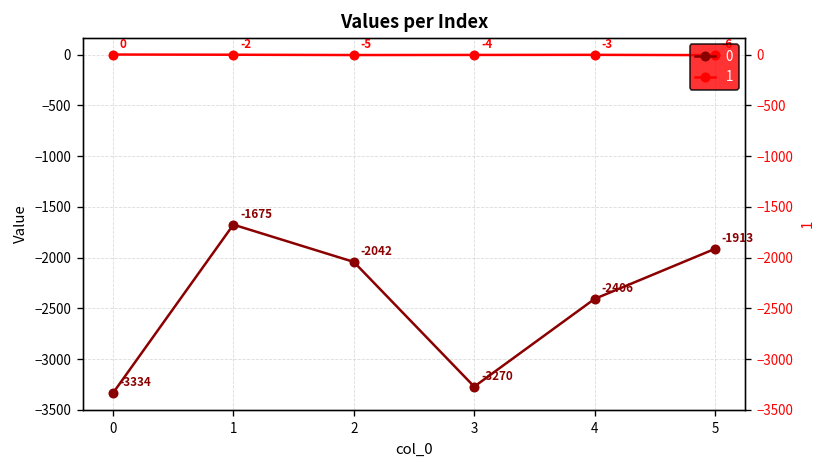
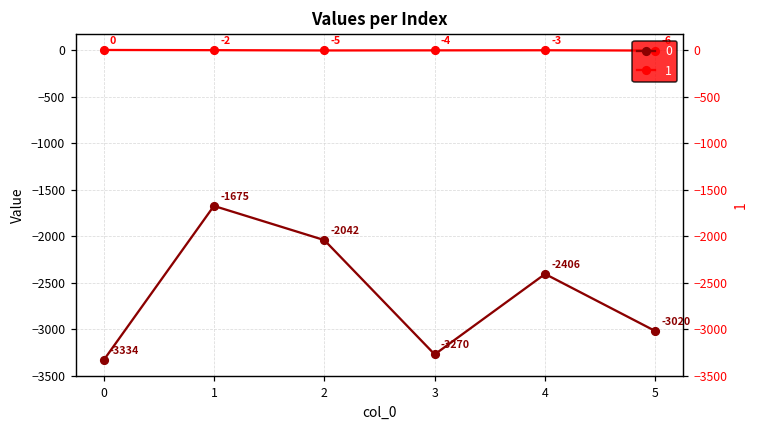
  {
    "0": {
      "0": -3334,
      "1": -1675,
      "2": -2042,
      "3": -3270,
      "4": -2406,
-     "5": -1913
+     "5": -3020
    },
    "1": {
      "0": 0,
      "1": -2,
      "2": -5,
      "3": -4,
      "4": -3
    }
  }
